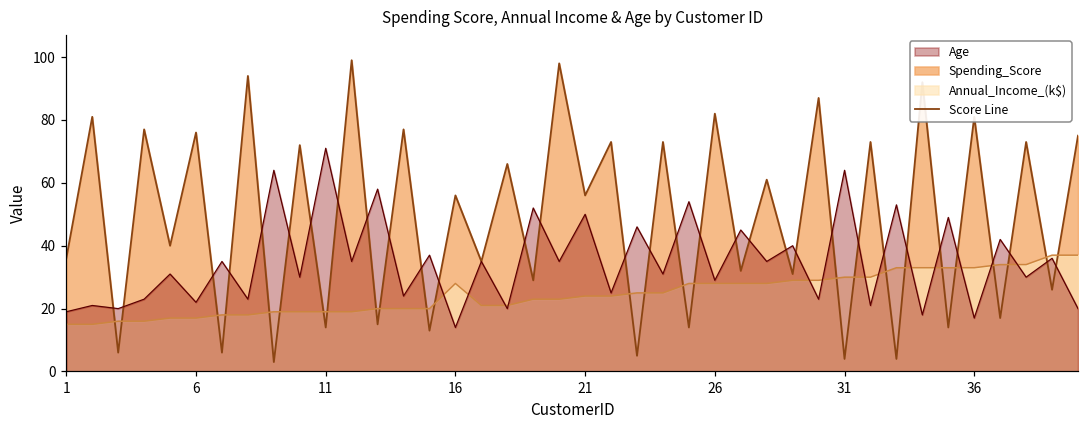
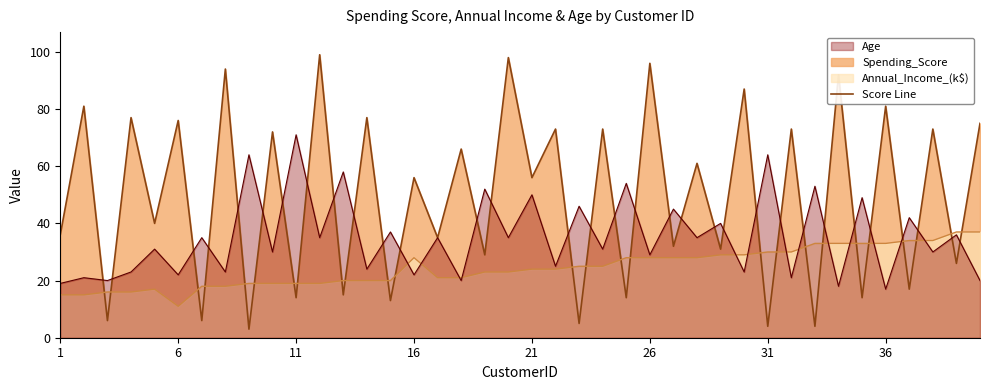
  {
    "Spending_Score": {
      "1": 36,
      "6": 76,
      "11": 14,
      "16": 56,
      "21": 56,
-     "26": 82,
+     "26": 96,
      "31": 4,
      "36": 81
    },
    "Annual_Income_(k$)": {
      "1": 15,
-     "6": 17,
+     "6": 11,
      "11": 19,
      "16": 28,
      "21": 24,
      "26": 28,
      "31": 30,
      "36": 33
    },
    "Age": {
      "1": 19,
      "6": 22,
      "11": 71,
-     "16": 14,
+     "16": 22,
      "21": 50,
      "26": 29,
      "31": 64,
      "36": 17
    }
  }
